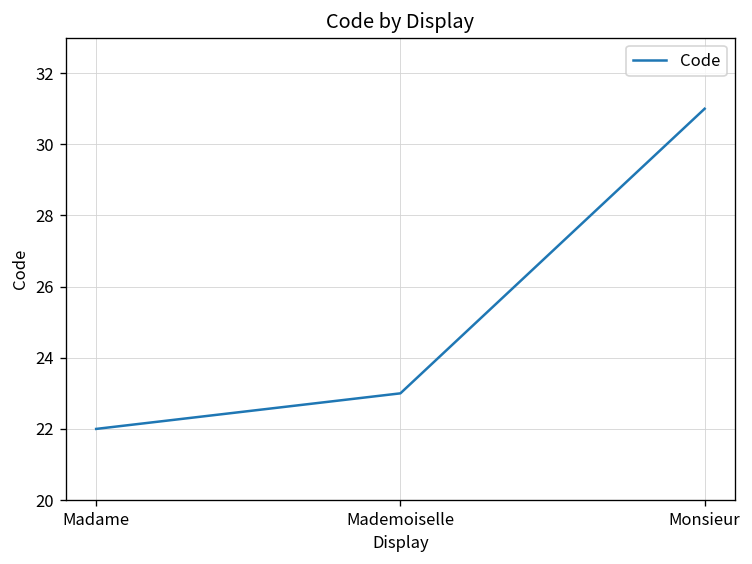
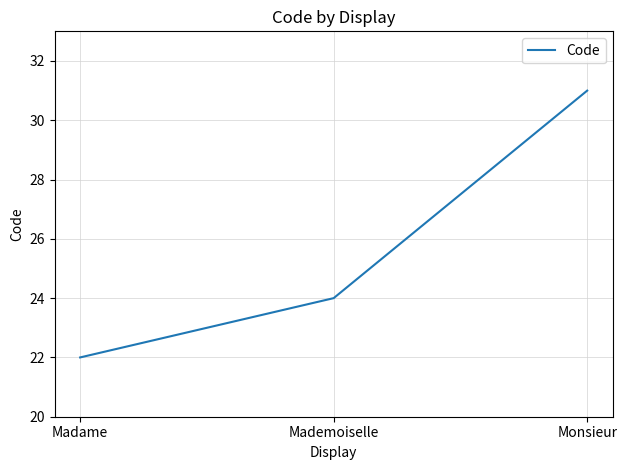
  {
    "Madame": 22,
-   "Mademoiselle": 23,
+   "Mademoiselle": 24,
    "Monsieur": 31
  }
